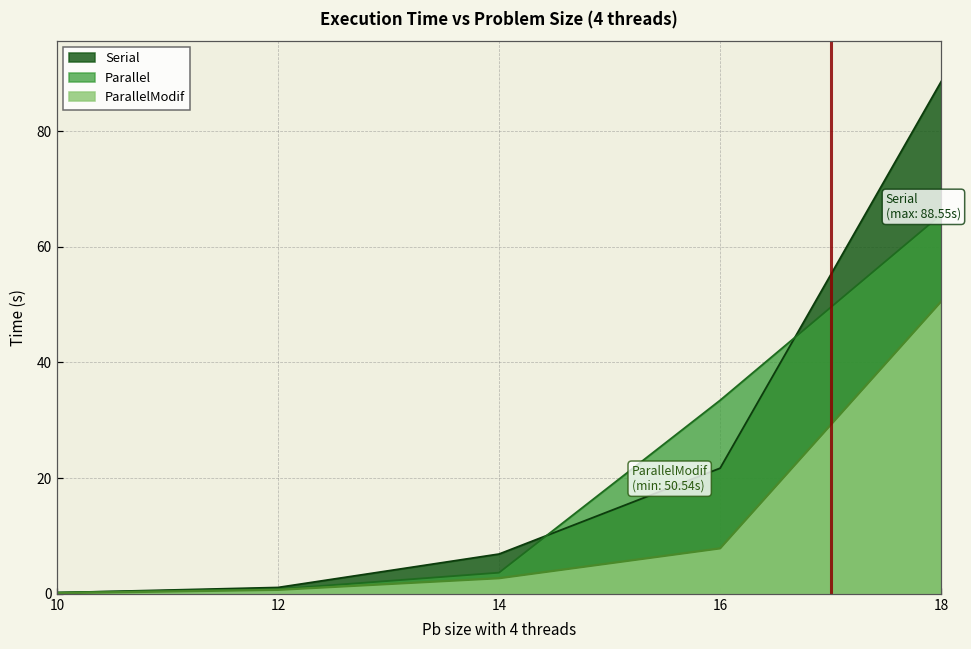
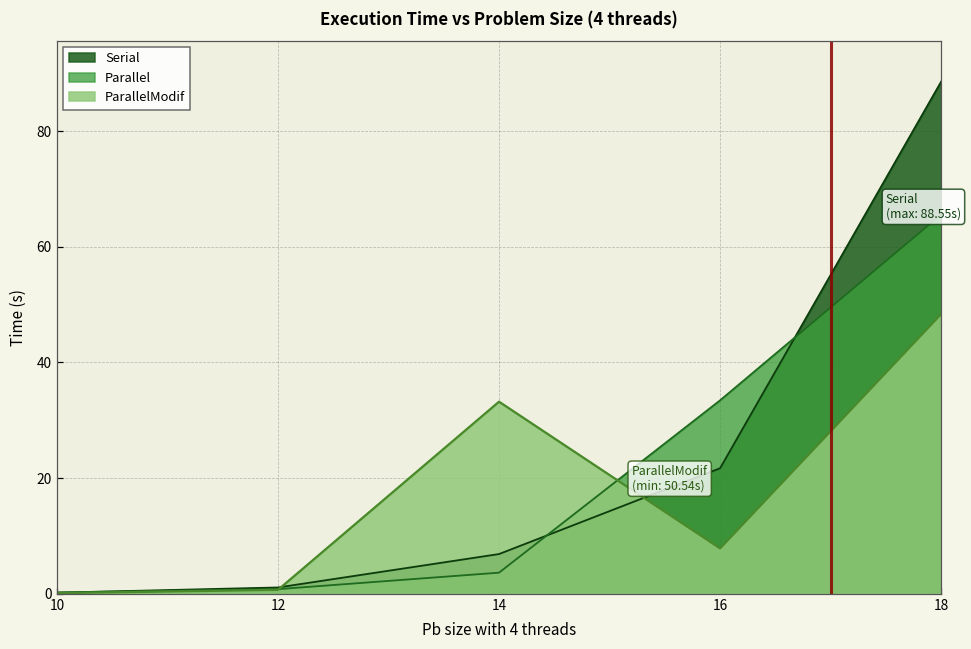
  {
    "Serial": {
      "14": 7,
      "18": 89
    },
    "Parallel": {
      "14": 4,
      "16": 33
    },
    "ParallelModif": {
-     "14": 3,
+     "14": 33,
      "16": 8,
-     "18": 51
+     "18": 48
    }
  }
